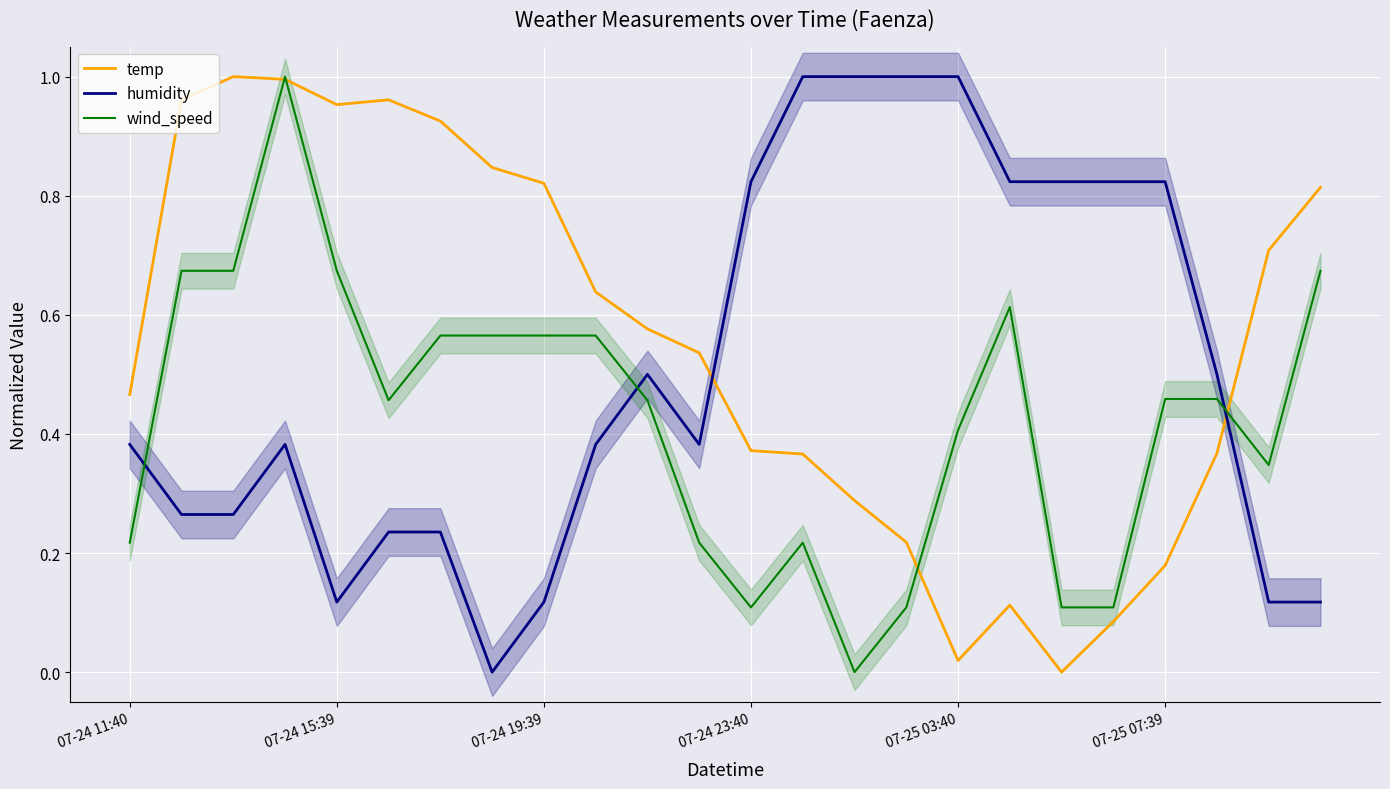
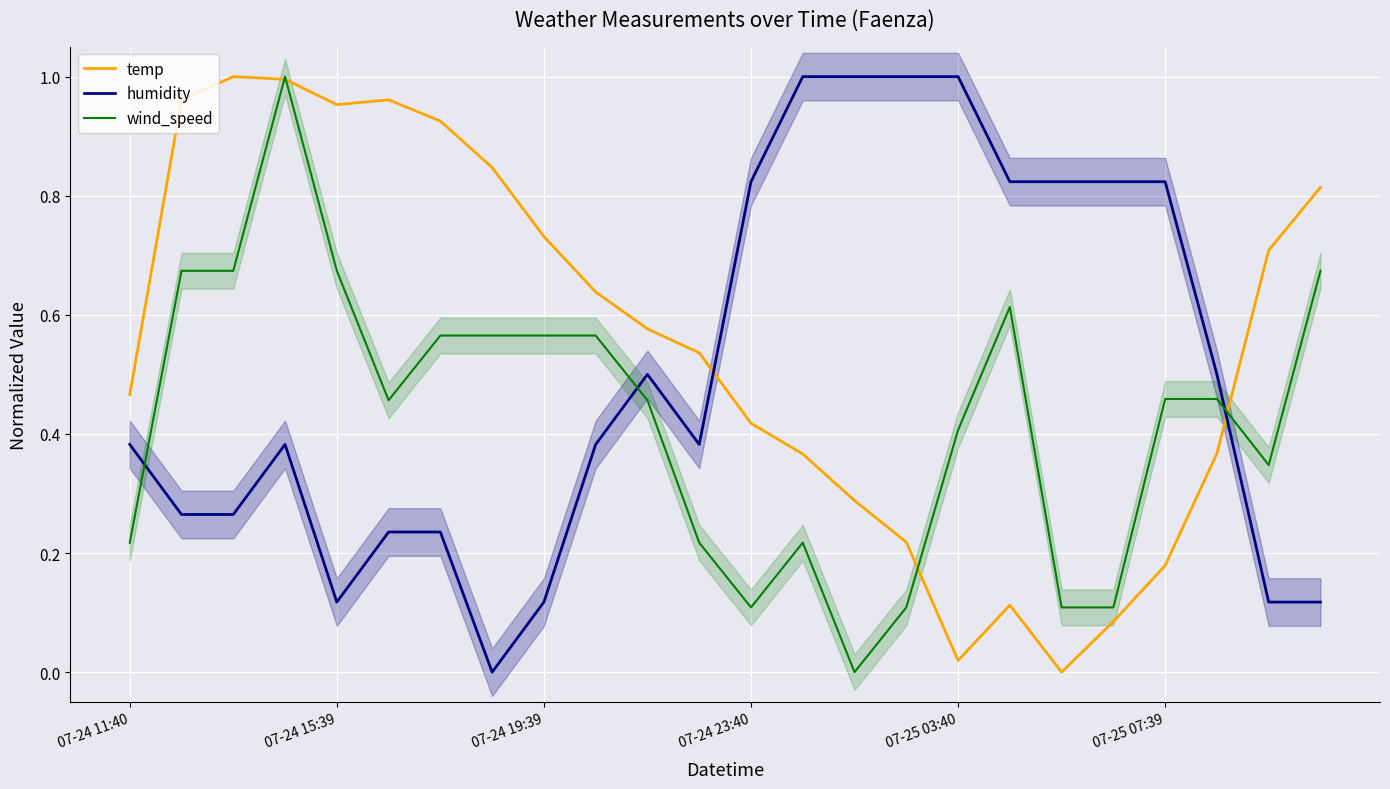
  {
    "temp": {
      "07-24 11:40": 0.47,
      "07-24 15:39": 0.95,
-     "07-24 19:39": 0.82,
-     "07-24 23:40": 0.37,
+     "07-24 19:39": 0.73,
+     "07-24 23:40": 0.42,
      "07-25 03:40": 0.02,
      "07-25 07:39": 0.18
    }
  }
